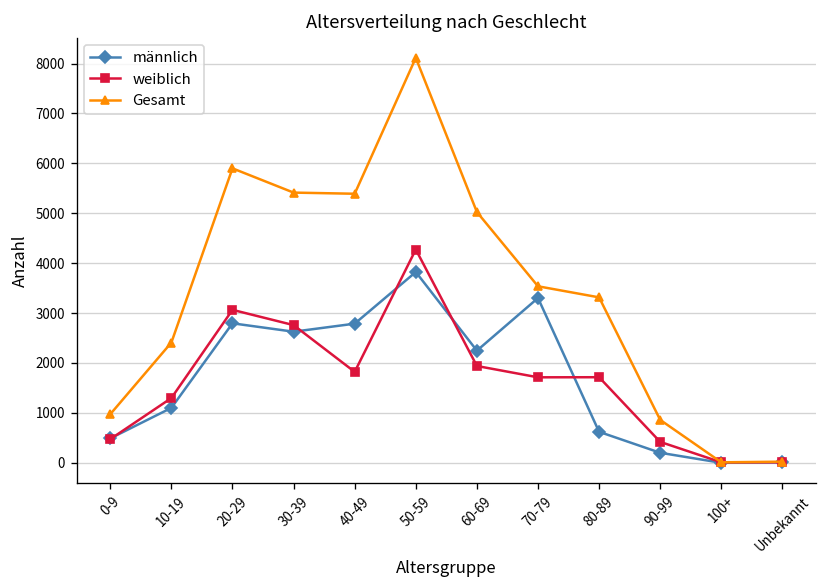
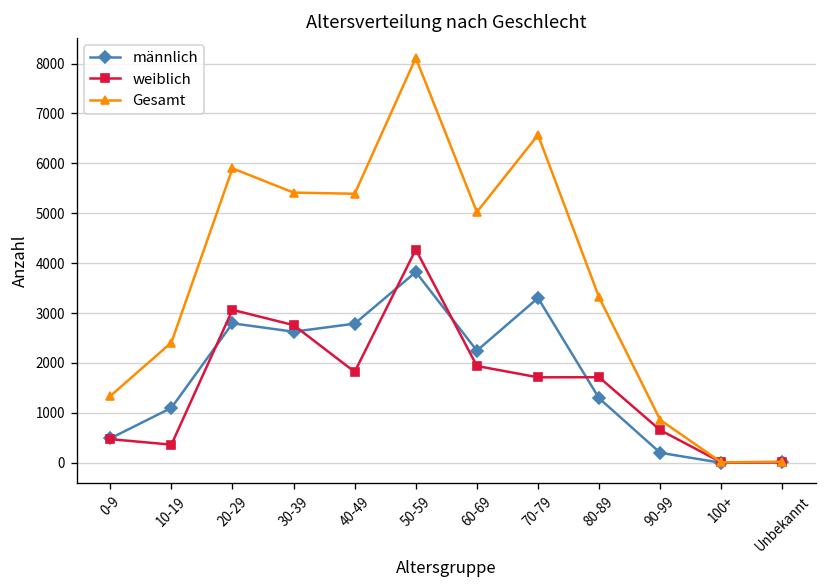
  {
    "männlich": {
      "10-19": 1100,
      "20-29": 2800,
      "30-39": 2600,
      "40-49": 2800,
      "50-59": 3800,
      "60-69": 2200,
      "70-79": 3300,
-     "80-89": 600,
+     "80-89": 1300,
      "90-99": 200
    },
    "weiblich": {
-     "10-19": 1300,
+     "10-19": 400,
      "20-29": 3100,
      "30-39": 2800,
      "40-49": 1800,
      "50-59": 4300,
      "60-69": 1900,
      "70-79": 1700,
      "80-89": 1700,
-     "90-99": 400
+     "90-99": 700
    },
    "Gesamt": {
-     "0-9": 1000,
+     "0-9": 1300,
      "10-19": 2400,
      "20-29": 5900,
      "30-39": 5400,
      "40-49": 5400,
      "50-59": 8100,
      "60-69": 5000,
-     "70-79": 3500,
+     "70-79": 6600,
      "80-89": 3300,
      "90-99": 900
    }
  }
